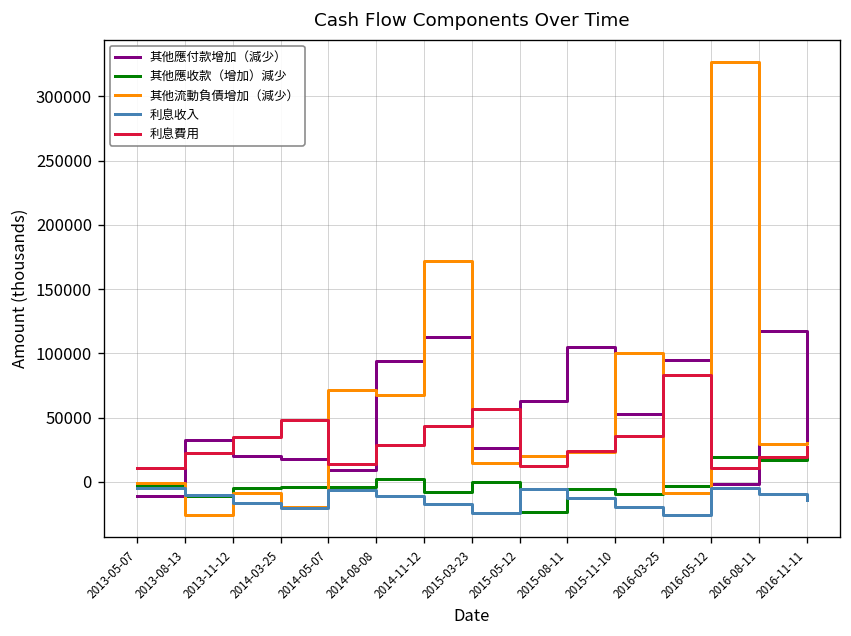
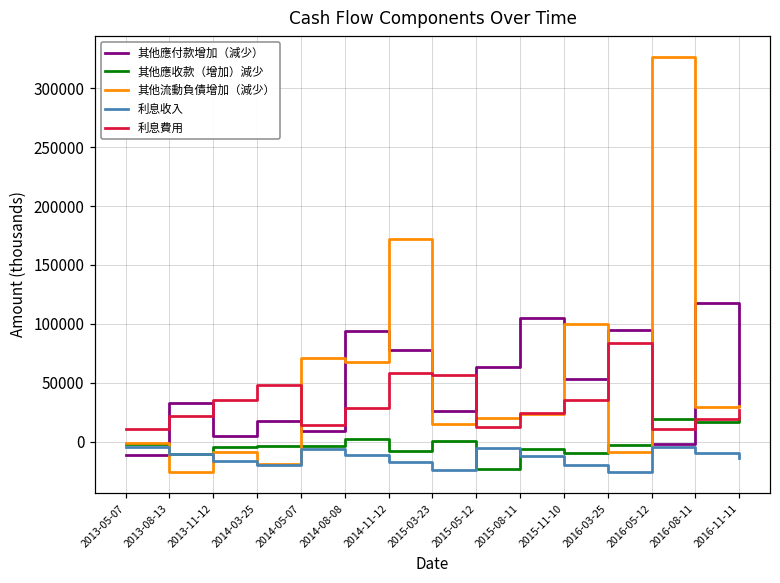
  {
    "其他應付款增加（減少）": {
      "2013-05-07": -11000,
      "2013-08-13": 32000,
-     "2013-11-12": 20000,
+     "2013-11-12": 5000,
      "2014-03-25": 17000,
      "2014-05-07": 9000,
      "2014-08-08": 94000,
-     "2014-11-12": 113000,
+     "2014-11-12": 78000,
      "2015-03-23": 26000,
      "2015-05-12": 63000,
      "2015-08-11": 105000,
      "2015-11-10": 53000,
      "2016-03-25": 95000,
      "2016-05-12": -2000,
      "2016-08-11": 118000
    },
    "其他應收款（增加）減少": {
      "2013-11-12": -5000,
      "2014-03-25": -4000,
      "2014-05-07": -4000,
      "2014-08-08": 2000,
      "2014-11-12": -8000,
      "2015-03-23": 0,
      "2015-05-12": -24000,
      "2015-08-11": -6000,
      "2015-11-10": -9000,
      "2016-03-25": -3000,
      "2016-05-12": 19000,
      "2016-08-11": 17000,
      "2016-11-11": 20000
    },
    "其他流動負債增加（減少）": {
      "2013-08-13": -26000,
      "2013-11-12": -8000,
      "2014-05-07": 71000,
      "2014-08-08": 67000,
      "2014-11-12": 172000,
      "2015-03-23": 15000,
      "2015-05-12": 20000,
      "2015-11-10": 100000,
      "2016-03-25": -8000,
      "2016-05-12": 326000,
      "2016-08-11": 29000
    },
    "利息收入": {
      "2013-11-12": -16000,
      "2014-05-07": -6000,
      "2014-08-08": -11000,
      "2014-11-12": -18000,
      "2015-03-23": -24000,
      "2015-05-12": -6000,
      "2015-08-11": -12000,
      "2015-11-10": -20000,
      "2016-03-25": -26000,
      "2016-05-12": -5000,
      "2016-08-11": -9000,
      "2016-11-11": -14000
    },
    "利息費用": {
      "2013-05-07": 10000,
      "2013-08-13": 22000,
      "2013-11-12": 35000,
      "2014-03-25": 48000,
      "2014-05-07": 14000,
      "2014-08-08": 29000,
-     "2014-11-12": 43000,
+     "2014-11-12": 58000,
      "2015-03-23": 57000,
      "2015-05-12": 12000,
      "2015-11-10": 35000,
      "2016-03-25": 83000,
      "2016-05-12": 10000,
      "2016-08-11": 19000,
      "2016-11-11": 27000
    }
  }
